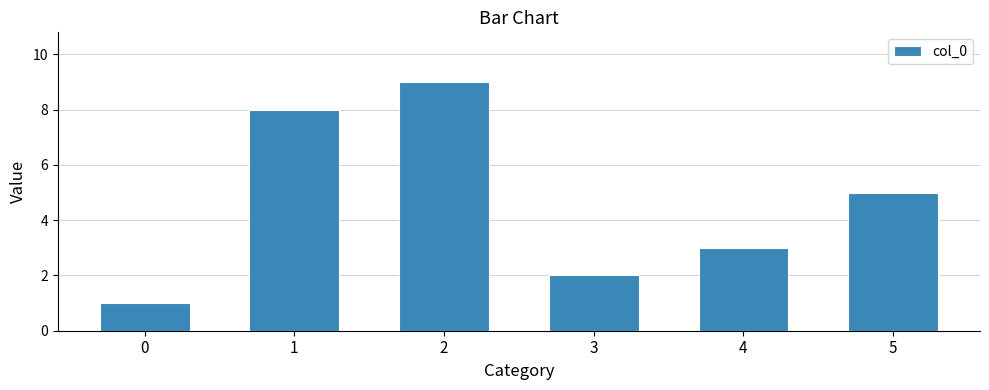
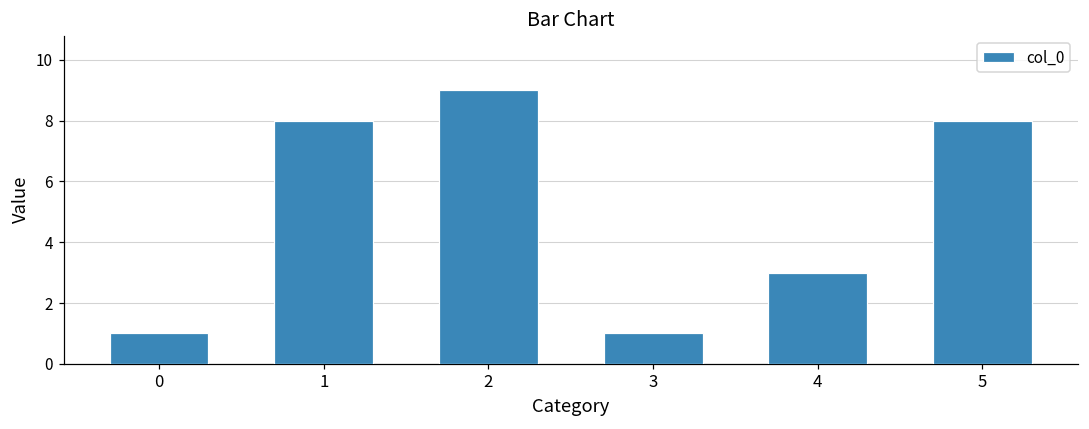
  {
    "0": 1,
    "1": 8,
    "2": 9,
-   "3": 2,
+   "3": 1,
    "4": 3,
-   "5": 5
+   "5": 8
  }
